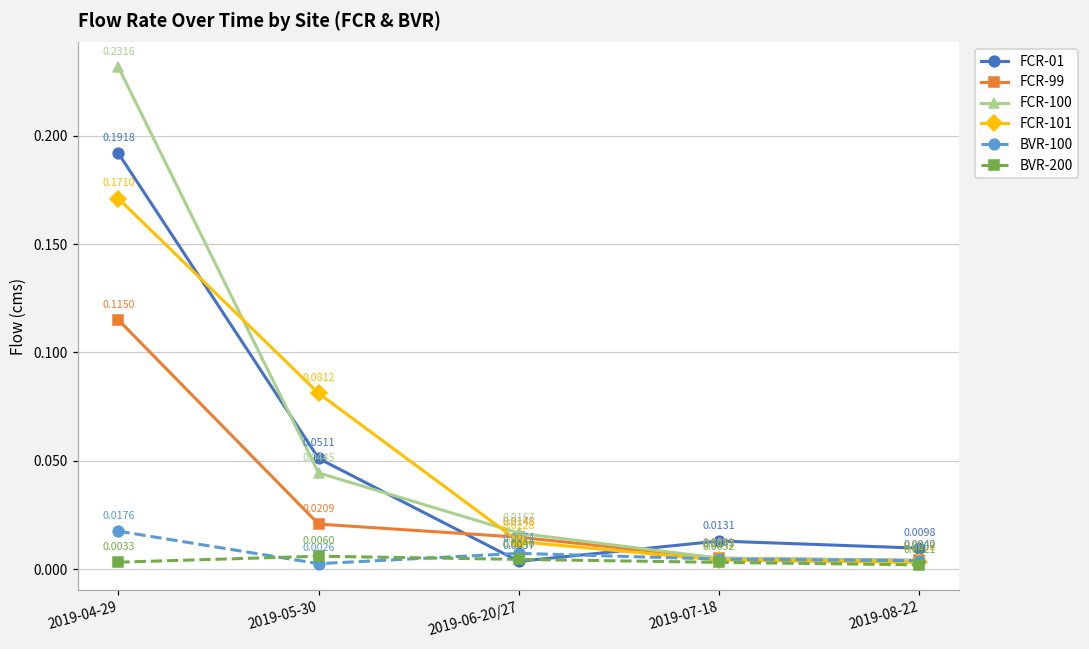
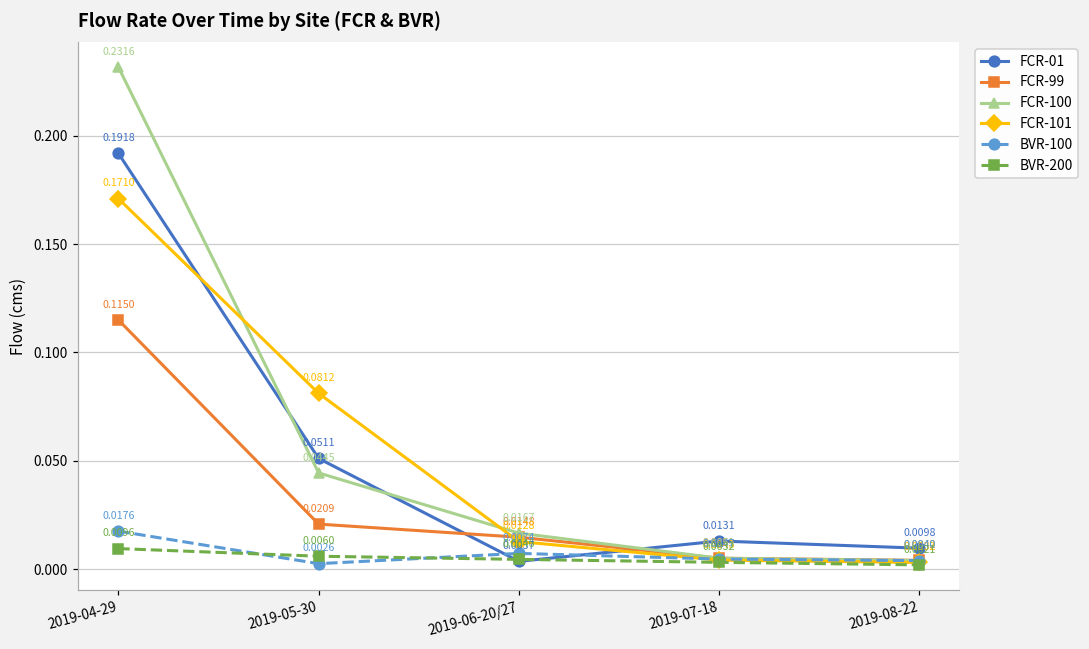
  {
    "FCR-99": {
      "2019-04-29": 0.1150,
      "2019-05-30": 0.0209
    },
    "FCR-100": {
      "2019-04-29": 0.2316
    },
    "FCR-101": {
      "2019-04-29": 0.1710,
      "2019-05-30": 0.0812
    },
    "BVR-200": {
-     "2019-04-29": 0.0033
+     "2019-04-29": 0.0096
    }
  }
